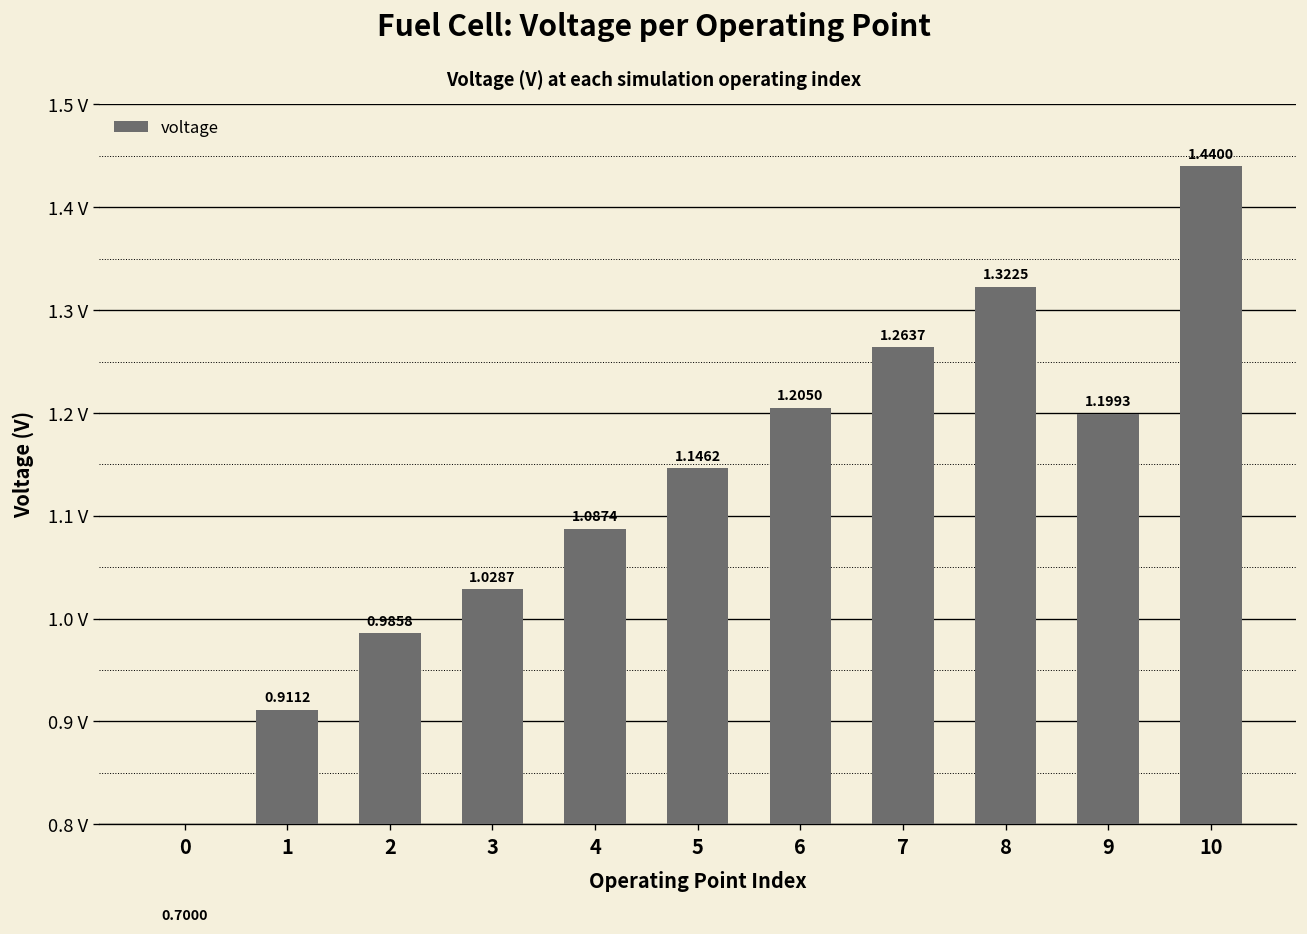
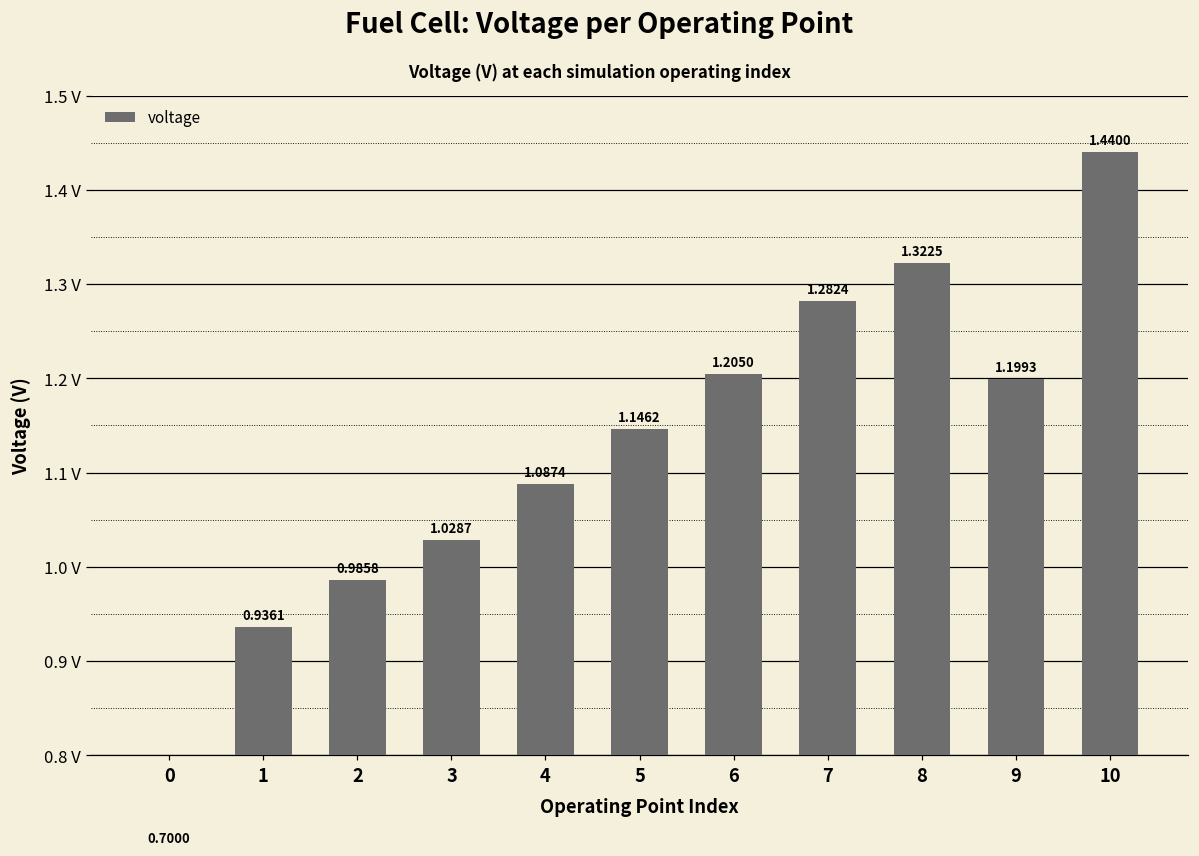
  {
-   "1": 0.9112,
+   "1": 0.9361,
    "2": 0.9858,
    "3": 1.0287,
    "4": 1.0874,
    "5": 1.1462,
    "6": 1.2050,
-   "7": 1.2637,
+   "7": 1.2824,
    "8": 1.3225,
    "9": 1.1993,
    "10": 1.4400
  }
